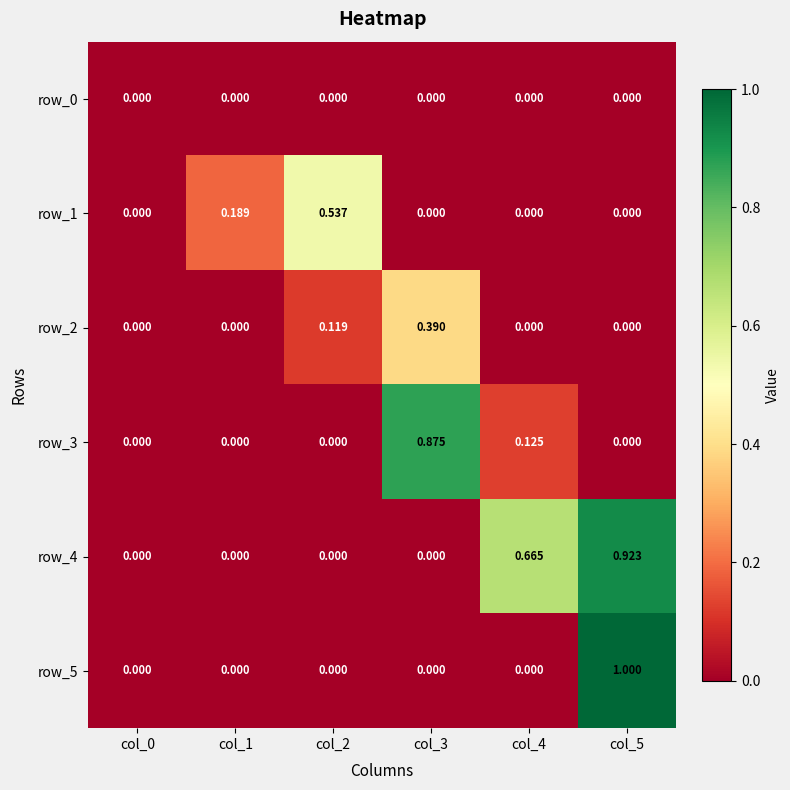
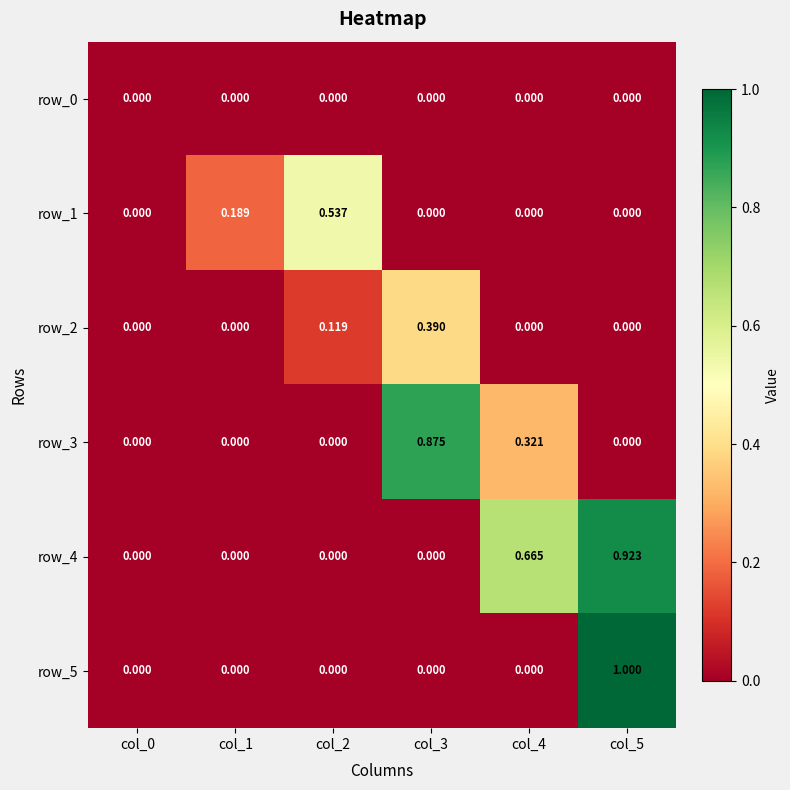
  {
    "row_0": {
      "col_0": 0.000,
      "col_1": 0.000,
      "col_2": 0.000,
      "col_3": 0.000,
      "col_4": 0.000,
      "col_5": 0.000
    },
    "row_1": {
      "col_0": 0.000,
      "col_1": 0.189,
      "col_2": 0.537,
      "col_3": 0.000,
      "col_4": 0.000,
      "col_5": 0.000
    },
    "row_2": {
      "col_0": 0.000,
      "col_1": 0.000,
      "col_2": 0.119,
      "col_3": 0.390,
      "col_4": 0.000,
      "col_5": 0.000
    },
    "row_3": {
      "col_0": 0.000,
      "col_1": 0.000,
      "col_2": 0.000,
      "col_3": 0.875,
-     "col_4": 0.125,
+     "col_4": 0.321,
      "col_5": 0.000
    },
    "row_4": {
      "col_0": 0.000,
      "col_1": 0.000,
      "col_2": 0.000,
      "col_3": 0.000,
      "col_4": 0.665,
      "col_5": 0.923
    },
    "row_5": {
      "col_0": 0.000,
      "col_1": 0.000,
      "col_2": 0.000,
      "col_3": 0.000,
      "col_4": 0.000,
      "col_5": 1.000
    }
  }
